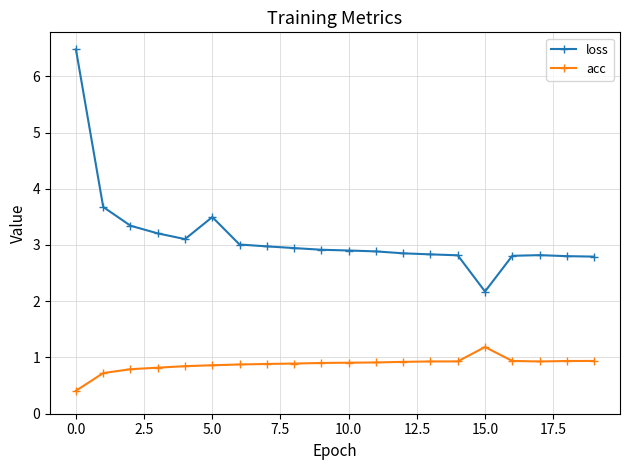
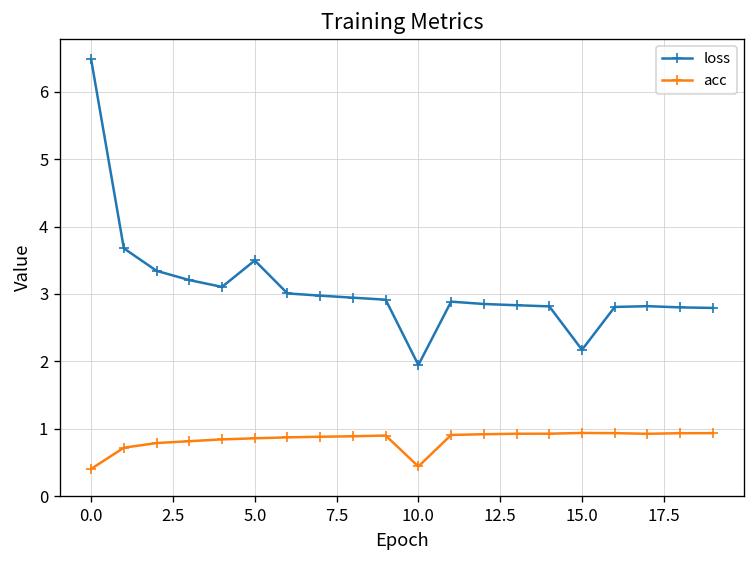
  {
    "loss": {
      "0.0": 6.5,
      "5.0": 3.5,
-     "10.0": 2.9,
+     "10.0": 1.9,
      "15.0": 2.2
    },
    "acc": {
      "0.0": 0.4,
      "5.0": 0.9,
-     "10.0": 0.9,
-     "15.0": 1.2
+     "10.0": 0.4,
+     "15.0": 0.9
    }
  }
